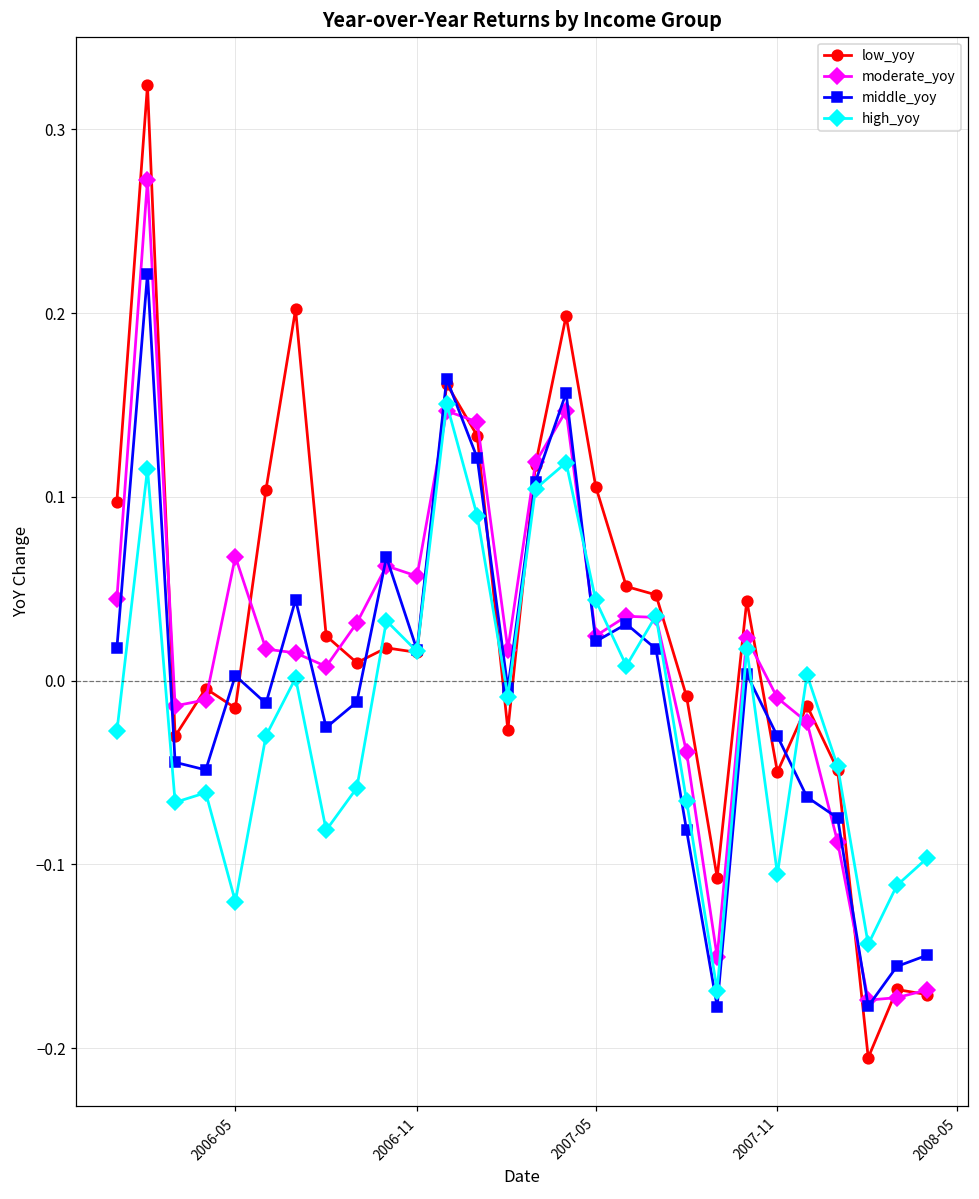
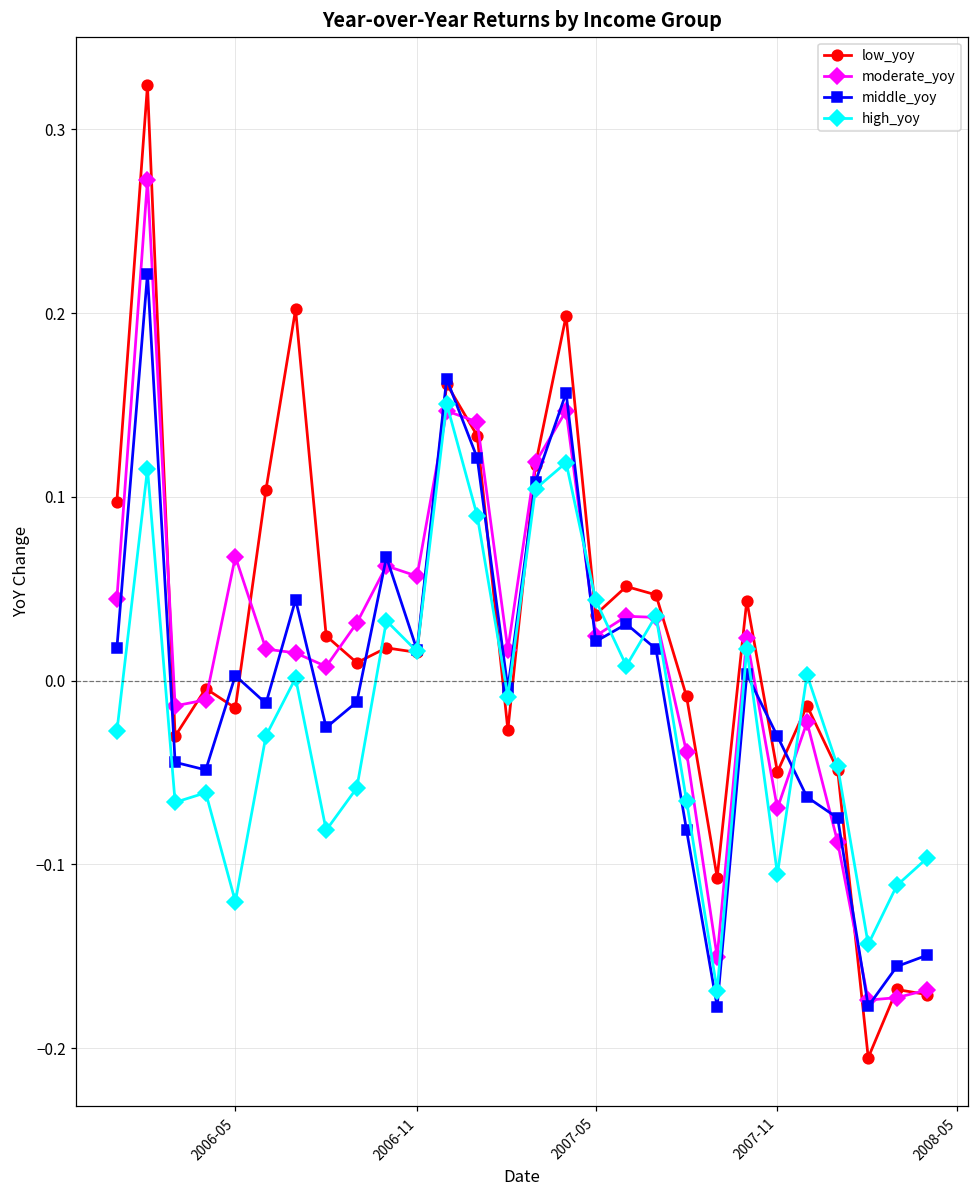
  {
    "low_yoy": {
      "2006-05": -0.015,
-     "2007-05": 0.106,
+     "2007-05": 0.036,
      "2007-11": -0.050
    },
    "moderate_yoy": {
      "2006-05": 0.067,
      "2006-11": 0.057,
      "2007-05": 0.024,
-     "2007-11": -0.009
+     "2007-11": -0.070
    },
    "middle_yoy": {
      "2006-05": 0.003,
      "2007-05": 0.021,
      "2007-11": -0.030
    },
    "high_yoy": {
      "2006-05": -0.120,
      "2007-05": 0.044,
      "2007-11": -0.105
    }
  }
